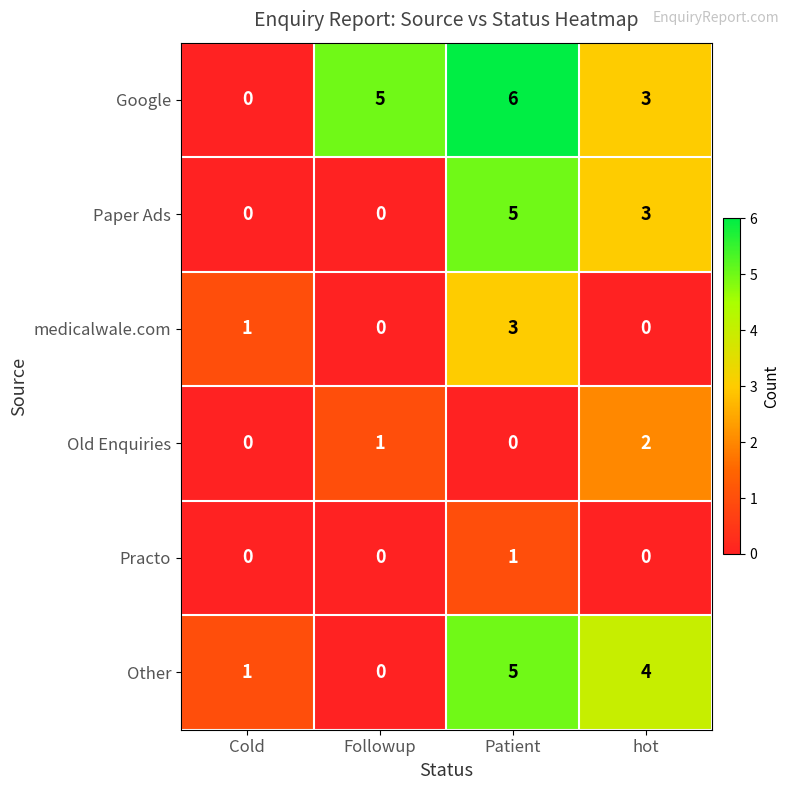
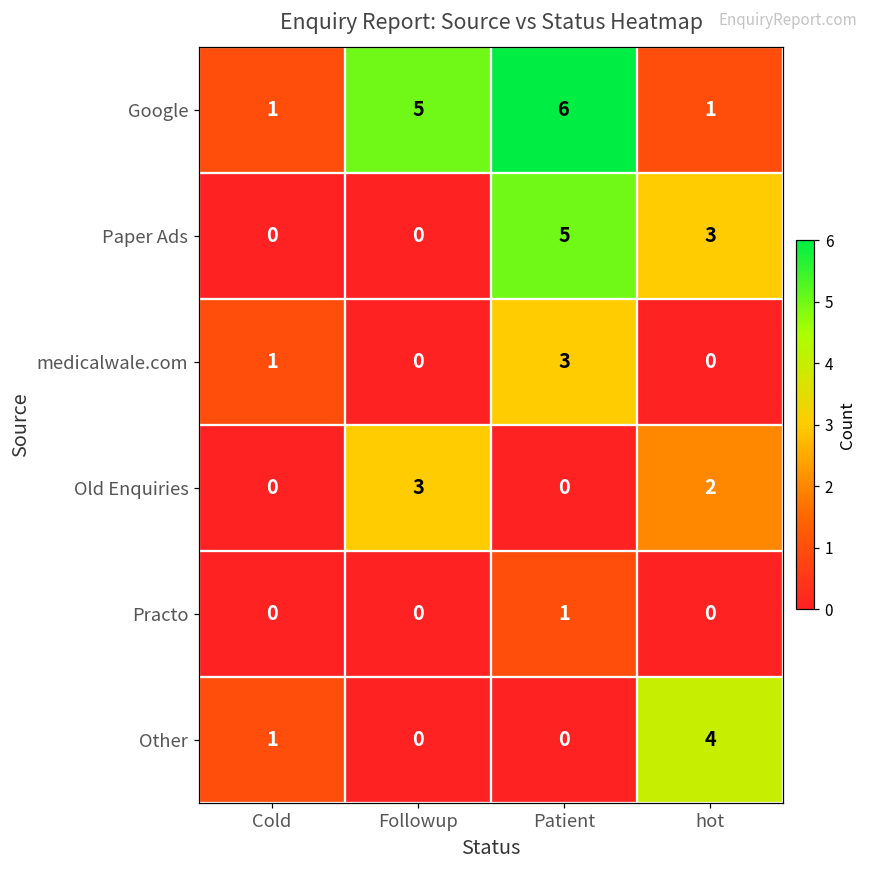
  {
    "Google": {
-     "Cold": 0,
+     "Cold": 1,
      "Followup": 5,
      "Patient": 6,
-     "hot": 3
+     "hot": 1
    },
    "Paper Ads": {
      "Cold": 0,
      "Followup": 0,
      "Patient": 5,
      "hot": 3
    },
    "medicalwale.com": {
      "Cold": 1,
      "Followup": 0,
      "Patient": 3,
      "hot": 0
    },
    "Old Enquiries": {
      "Cold": 0,
-     "Followup": 1,
+     "Followup": 3,
      "Patient": 0,
      "hot": 2
    },
    "Practo": {
      "Cold": 0,
      "Followup": 0,
      "Patient": 1,
      "hot": 0
    },
    "Other": {
      "Cold": 1,
      "Followup": 0,
-     "Patient": 5,
+     "Patient": 0,
      "hot": 4
    }
  }
